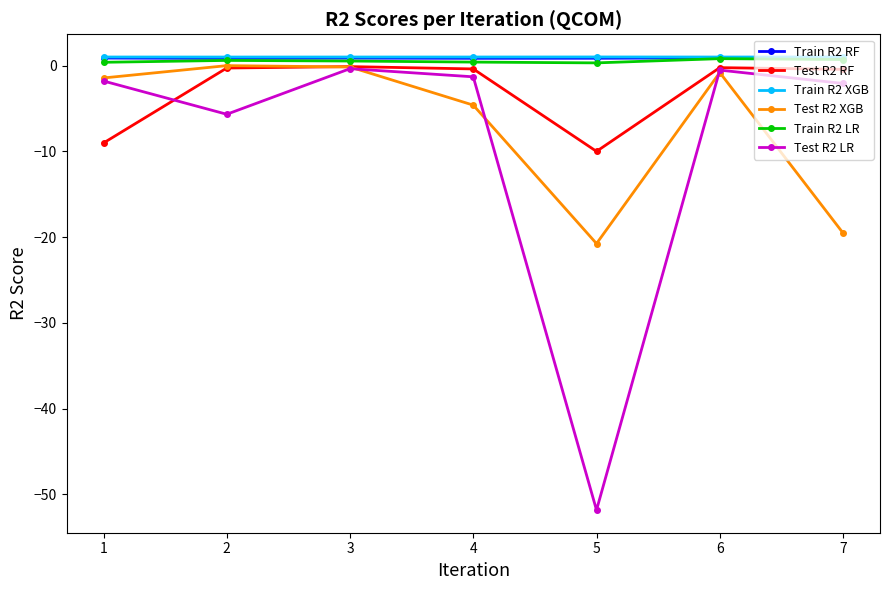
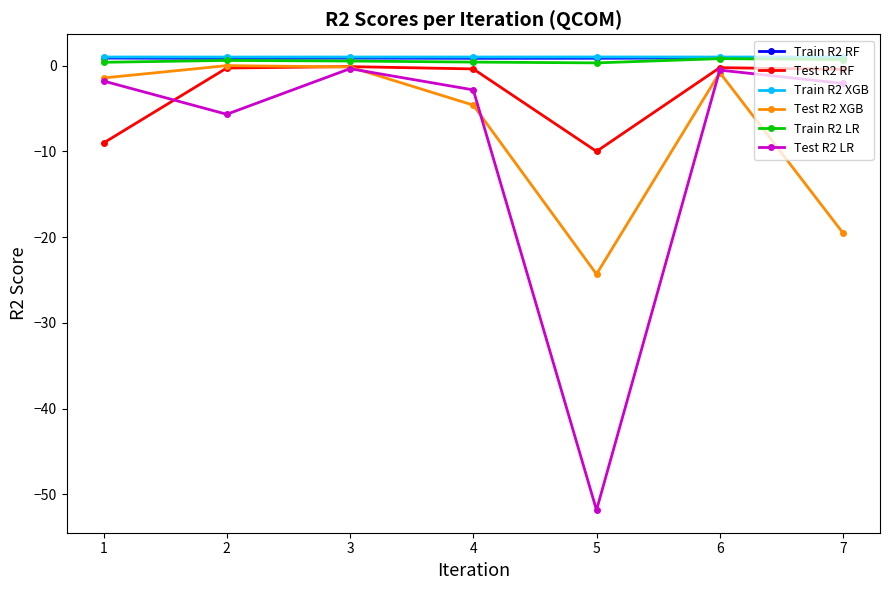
  {
    "Test R2 RF": {
      "1": -9,
      "4": 0,
      "5": -10
    },
    "Test R2 XGB": {
      "1": -1,
      "4": -5,
-     "5": -21,
+     "5": -24,
      "7": -20
    },
    "Train R2 LR": {
      "1": 0,
      "3": 1,
      "4": 0,
      "5": 0
    },
    "Test R2 LR": {
      "1": -2,
      "2": -6,
-     "4": -1,
+     "4": -3,
      "5": -52
    }
  }
